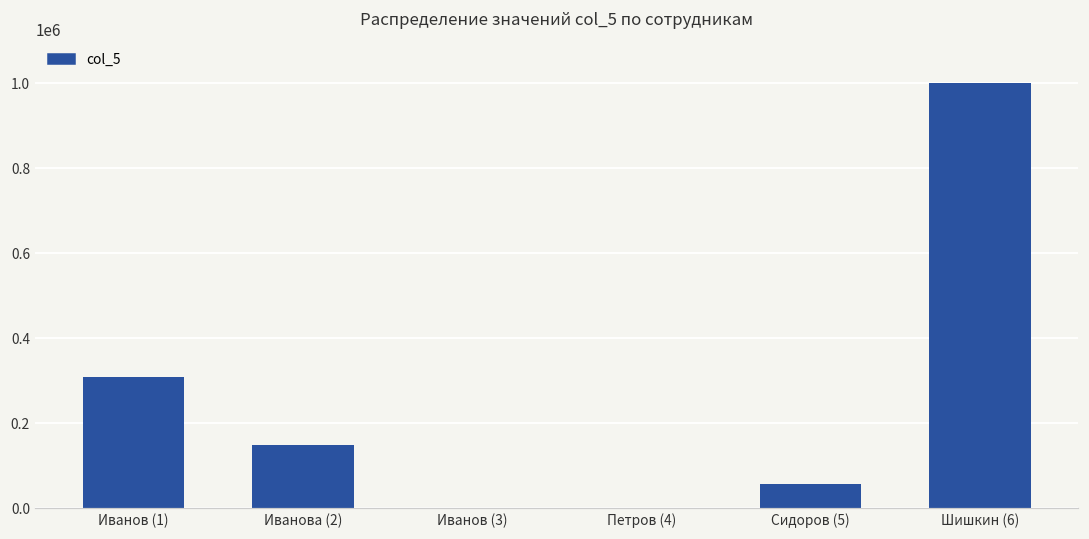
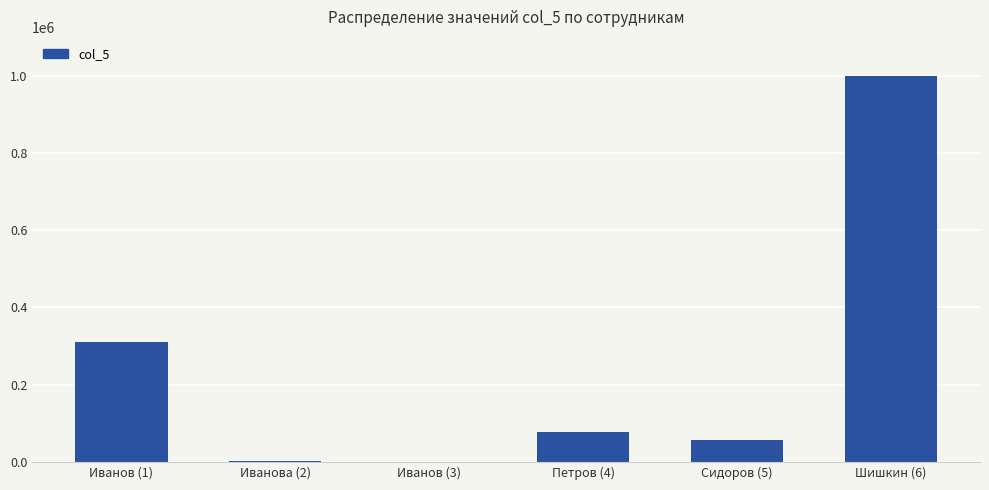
  {
    "Иванов (1)": 310000,
-   "Иванова (2)": 150000,
-   "Петров (4)": 0,
+   "Иванова (2)": 0,
+   "Петров (4)": 80000,
    "Сидоров (5)": 60000,
    "Шишкин (6)": 1000000
  }
